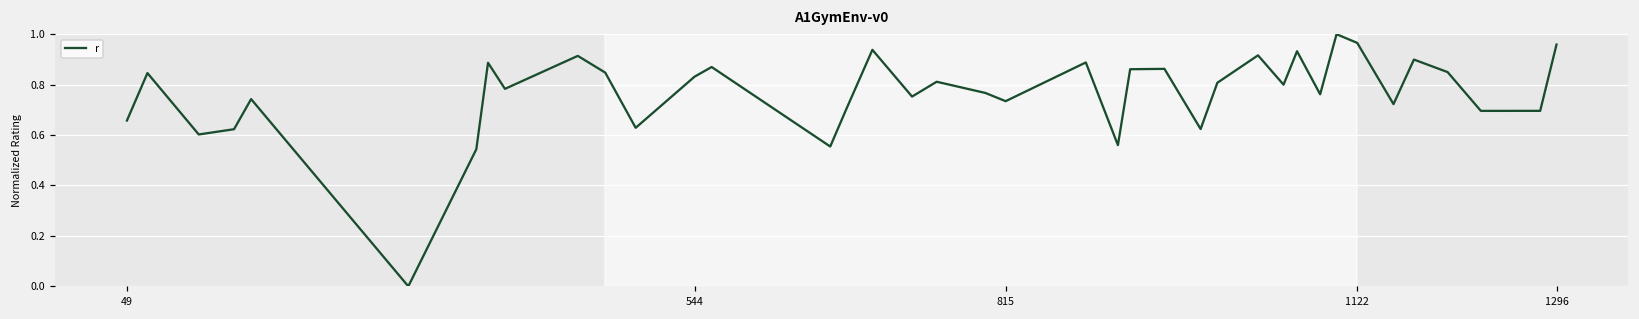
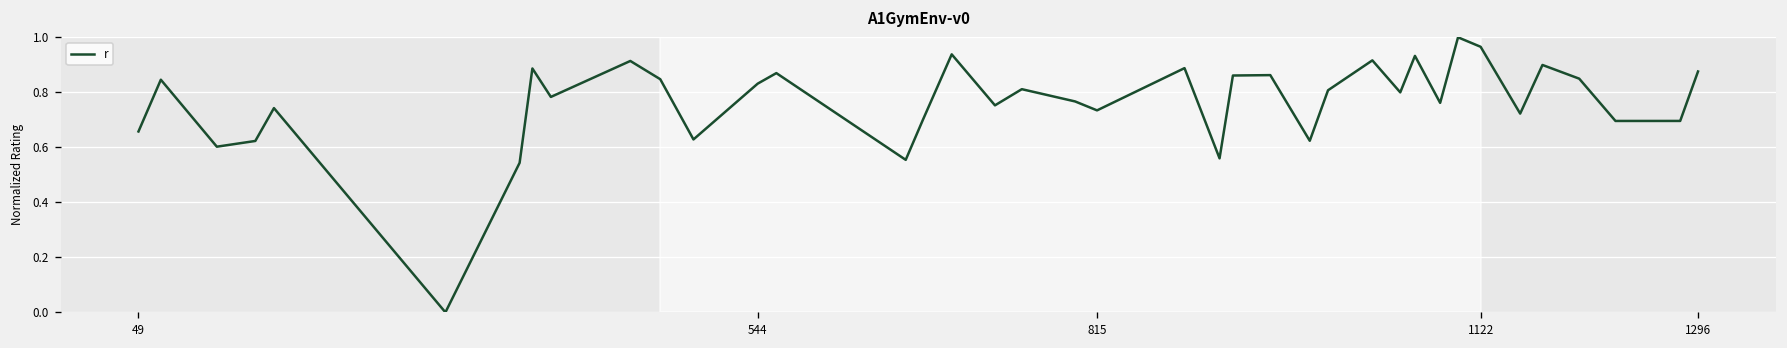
  {
    "49": 0.66,
    "544": 0.83,
    "815": 0.73,
    "1122": 0.97,
-   "1296": 0.96
+   "1296": 0.88
  }
